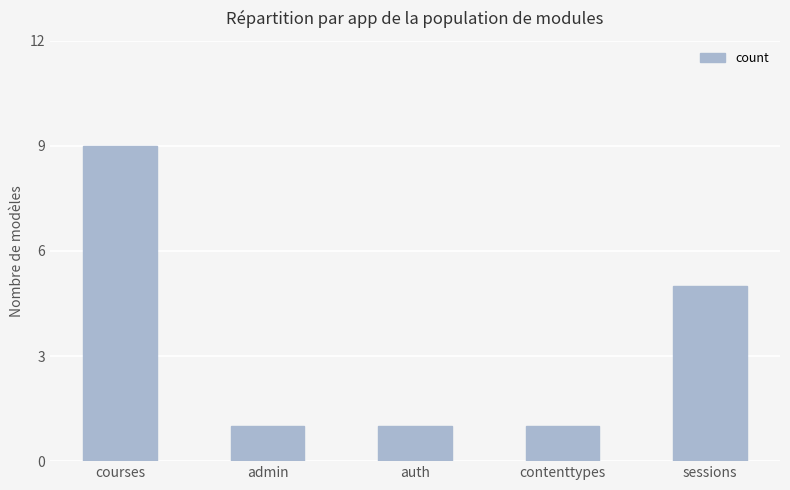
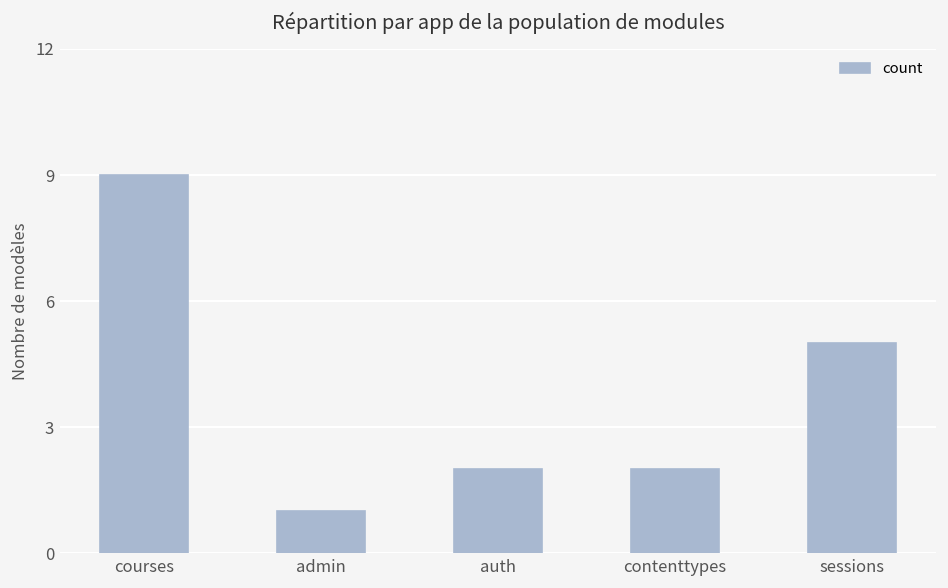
  {
    "courses": 9,
    "admin": 1,
-   "auth": 1,
-   "contenttypes": 1,
+   "auth": 2,
+   "contenttypes": 2,
    "sessions": 5
  }
